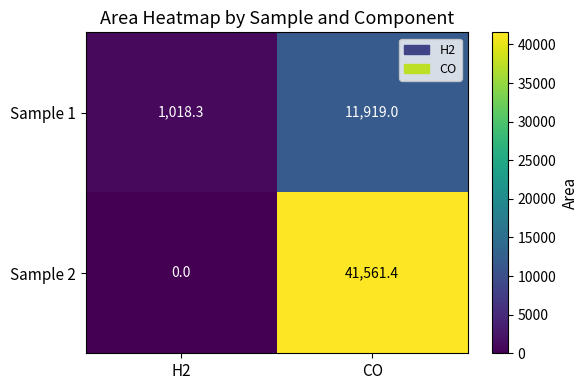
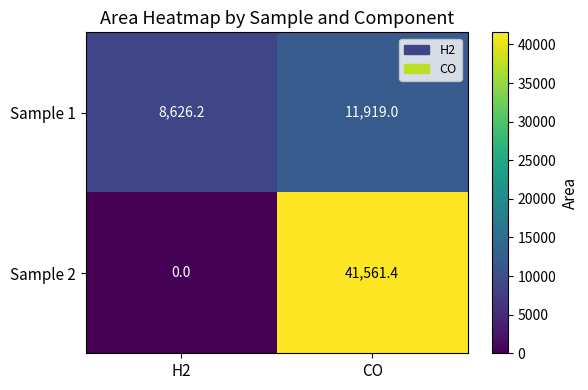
  {
    "Sample 1": {
-     "H2": "1,018.3",
+     "H2": "8,626.2",
      "CO": "11,919.0"
    },
    "Sample 2": {
      "H2": "0.0",
      "CO": "41,561.4"
    }
  }
